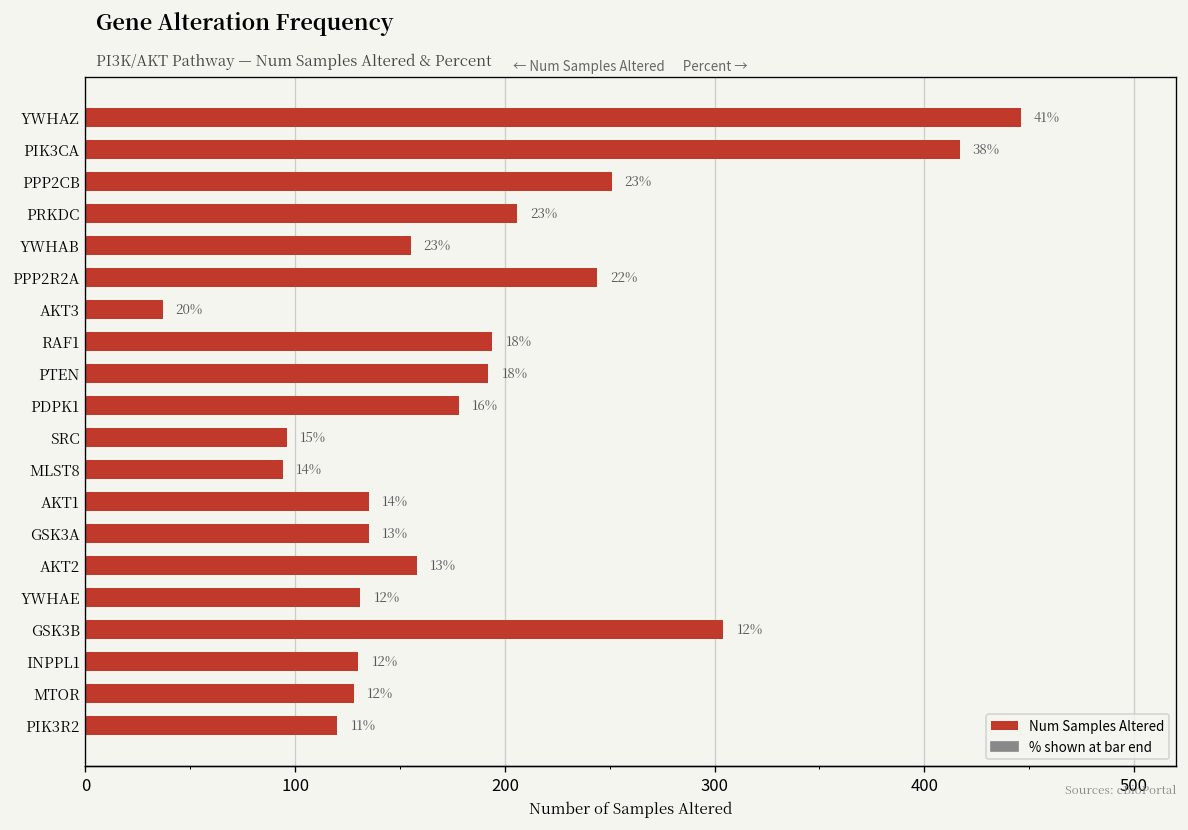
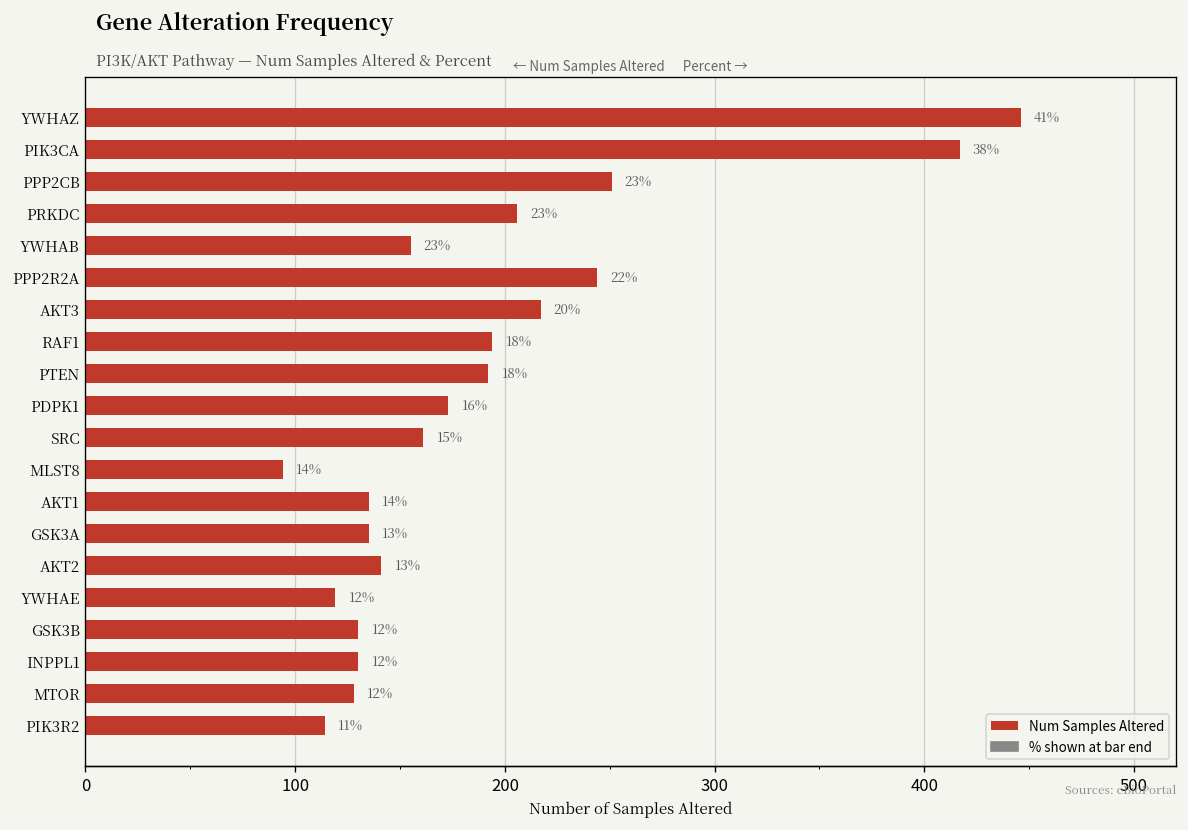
  {
-   "AKT3": 37,
-   "PDPK1": 178,
-   "SRC": 96,
-   "AKT2": 158,
-   "YWHAE": 131,
-   "GSK3B": 304,
-   "PIK3R2": 120
+   "AKT3": 217,
+   "PDPK1": 173,
+   "SRC": 161,
+   "AKT2": 141,
+   "YWHAE": 119,
+   "GSK3B": 130,
+   "PIK3R2": 114
  }
